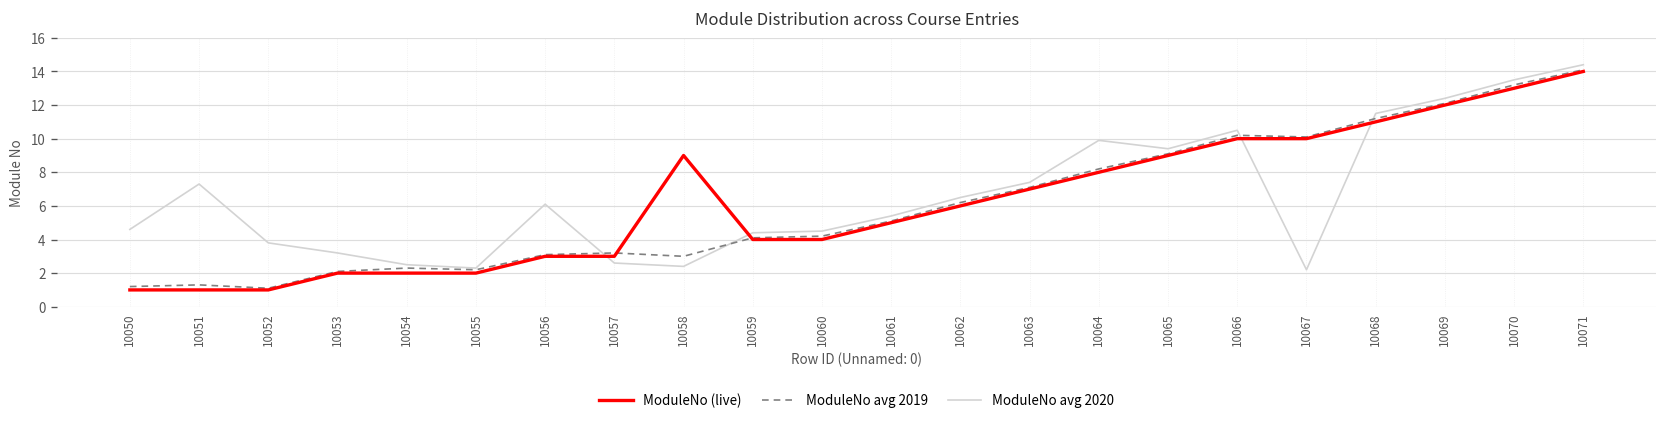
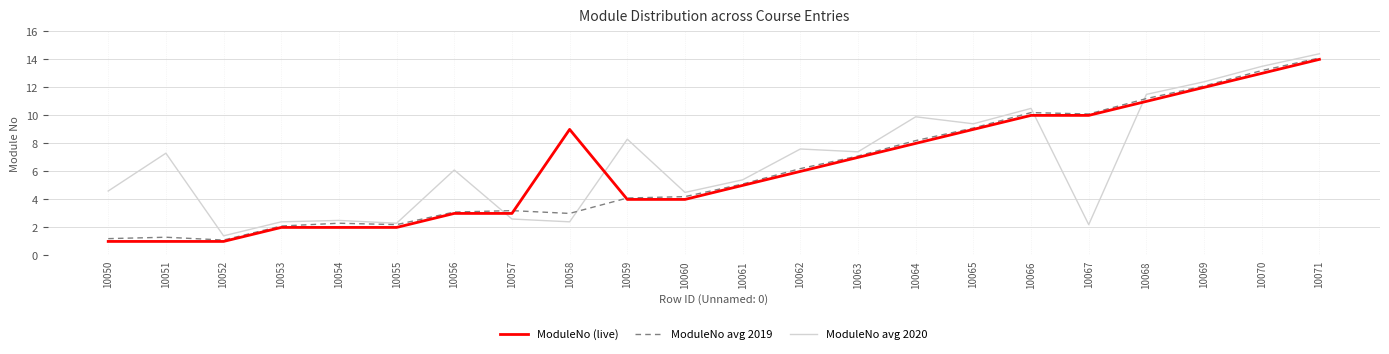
  {
    "ModuleNo (live)": {
      "10050": 1.0,
      "10051": 1.0,
      "10054": 2.0,
      "10055": 2.0,
      "10057": 3.0,
      "10058": 9.0,
      "10060": 4.0,
      "10062": 6.0,
      "10064": 8.0,
      "10066": 10.0,
      "10068": 11.0,
      "10070": 13.0
    },
    "ModuleNo avg 2019": {
      "10050": 1.2,
      "10051": 1.3,
      "10054": 2.3,
      "10057": 3.2,
      "10058": 3.0,
      "10060": 4.2,
      "10062": 6.2,
      "10064": 8.2,
      "10066": 10.2,
      "10068": 11.2,
      "10070": 13.2
    },
    "ModuleNo avg 2020": {
      "10050": 4.6,
      "10051": 7.3,
-     "10052": 3.8,
-     "10053": 3.2,
+     "10052": 1.4,
+     "10053": 2.4,
      "10054": 2.5,
      "10056": 6.1,
      "10057": 2.6,
      "10058": 2.4,
-     "10059": 4.4,
+     "10059": 8.3,
      "10060": 4.5,
      "10061": 5.4,
-     "10062": 6.5,
+     "10062": 7.6,
      "10063": 7.4,
      "10064": 9.9,
      "10065": 9.4,
      "10066": 10.5,
      "10067": 2.2,
      "10068": 11.5,
      "10069": 12.4,
      "10070": 13.5,
      "10071": 14.4
    }
  }
